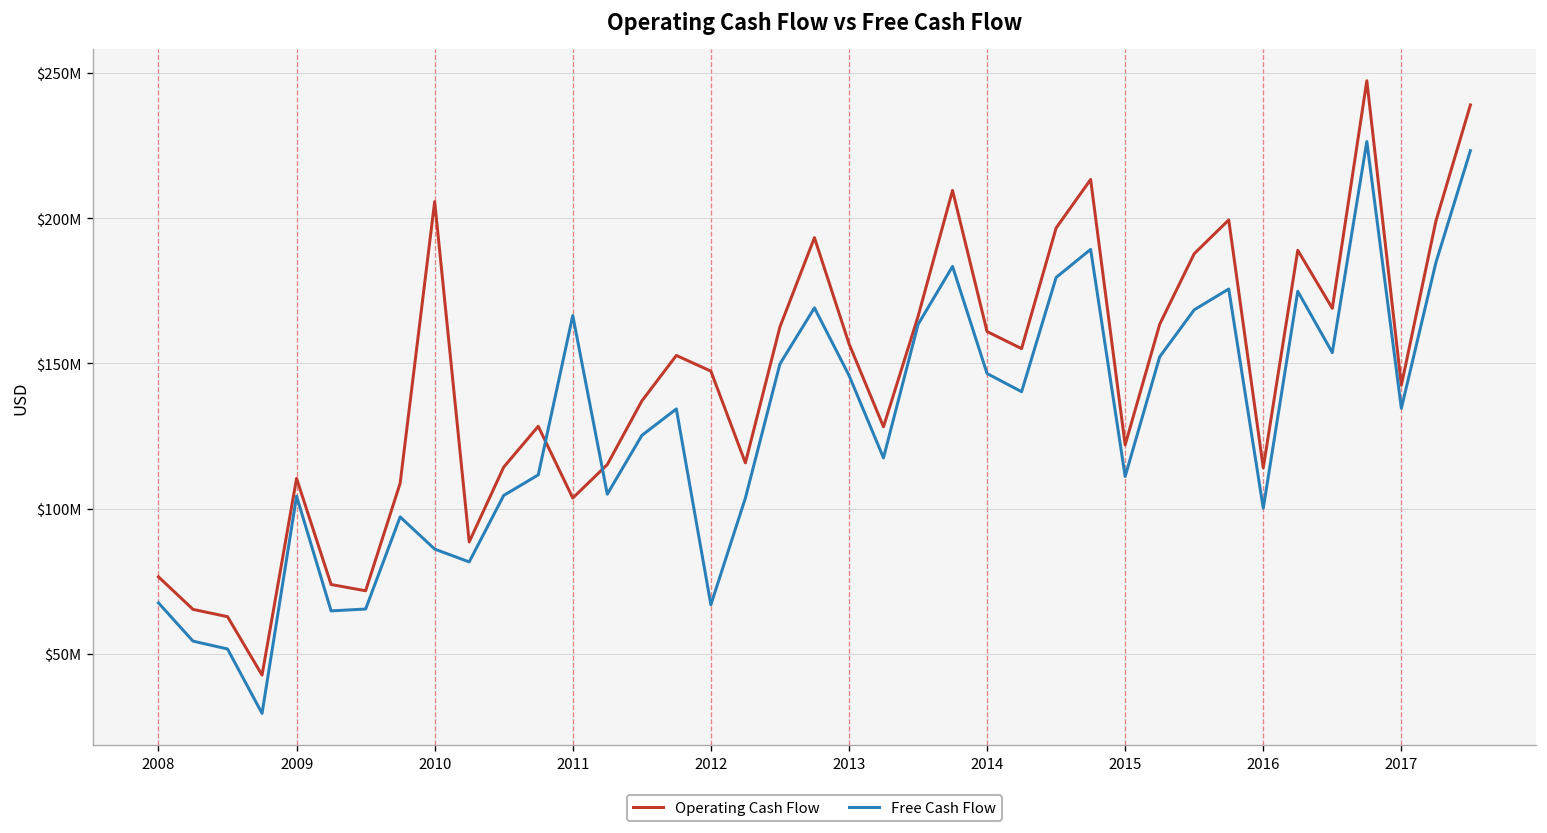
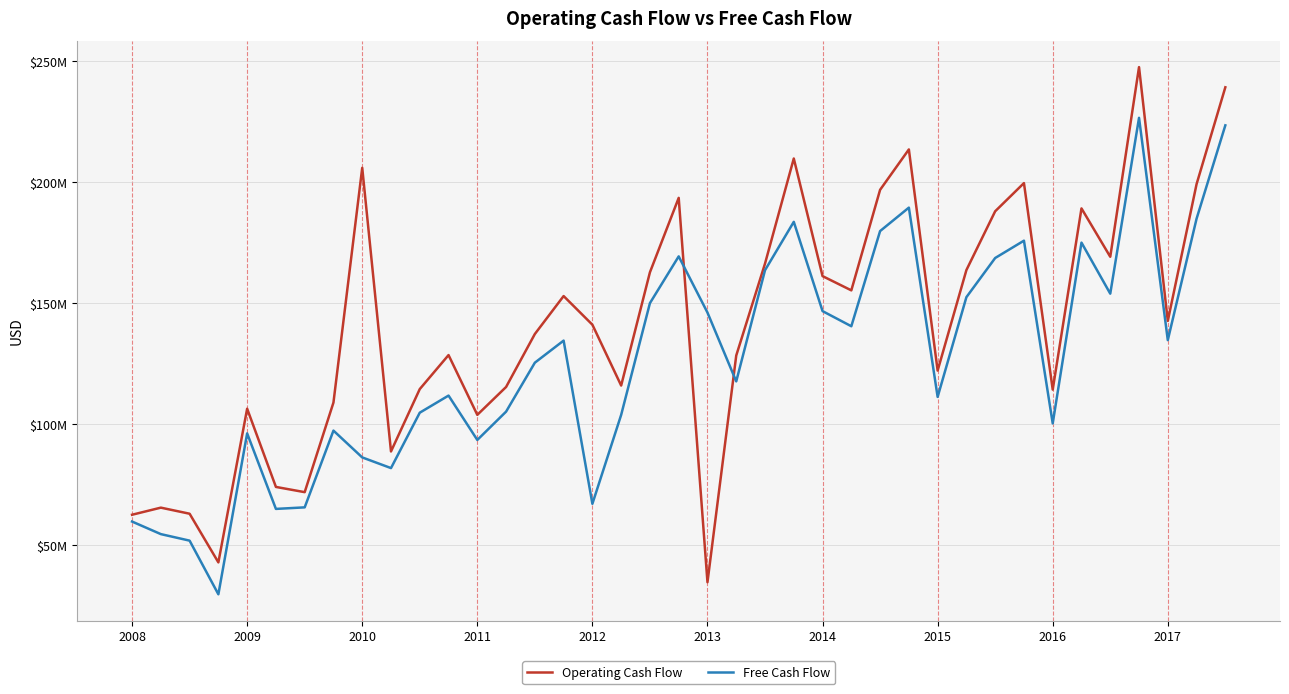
  {
    "Operating Cash Flow": {
-     "2008": "$77000000",
-     "2009": "$110000000",
+     "2008": "$62000000",
+     "2009": "$106000000",
      "2010": "$206000000",
      "2011": "$104000000",
-     "2012": "$147000000",
-     "2013": "$157000000",
+     "2012": "$141000000",
+     "2013": "$34000000",
      "2014": "$161000000",
      "2015": "$122000000",
      "2016": "$114000000",
      "2017": "$142000000"
    },
    "Free Cash Flow": {
-     "2008": "$68000000",
-     "2009": "$104000000",
+     "2008": "$60000000",
+     "2009": "$96000000",
      "2010": "$86000000",
-     "2011": "$166000000",
+     "2011": "$93000000",
      "2012": "$67000000",
      "2013": "$146000000",
      "2014": "$147000000",
      "2015": "$111000000",
      "2016": "$100000000",
      "2017": "$135000000"
    }
  }
